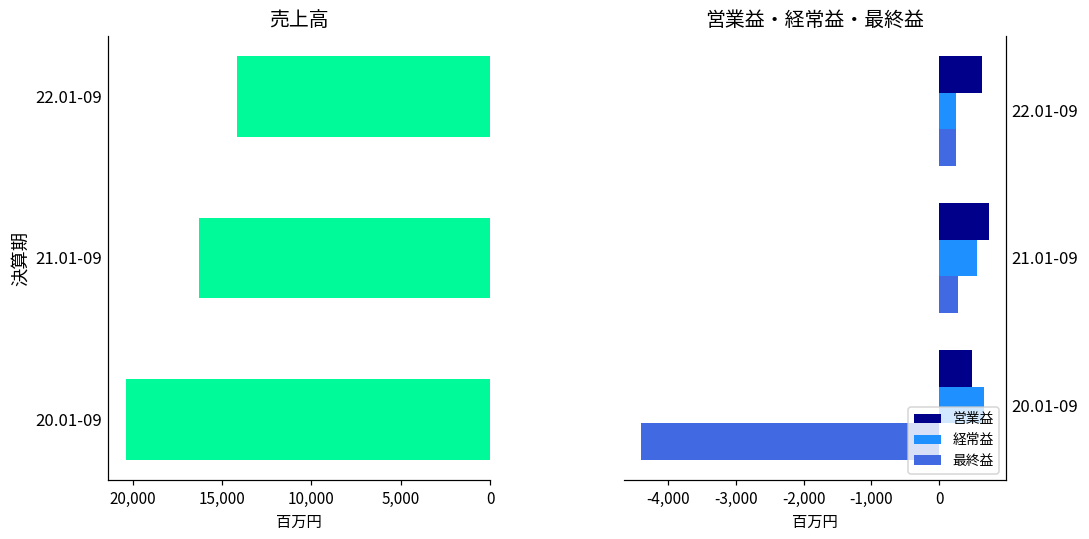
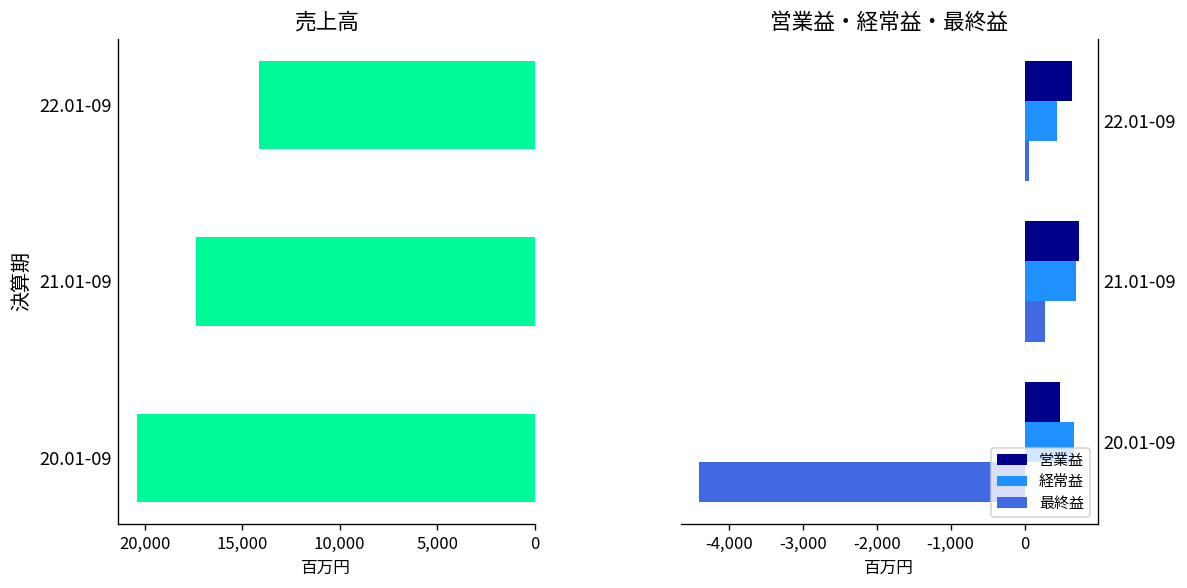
  {
    "売上高": {
      "22.01-09": "14,100",
-     "21.01-09": "16,300",
+     "21.01-09": "17,300",
      "20.01-09": "20,400"
    },
    "営業益・経常益・最終益": {
      "営業益": {
        "22.01-09": "600",
        "21.01-09": "700",
        "20.01-09": "500"
      },
      "経常益": {
-       "22.01-09": "200",
-       "21.01-09": "600",
+       "22.01-09": "400",
+       "21.01-09": "700",
        "20.01-09": "700"
      },
      "最終益": {
-       "22.01-09": "300",
+       "22.01-09": "100",
        "21.01-09": "300",
        "20.01-09": "-4,400"
      }
    }
  }
